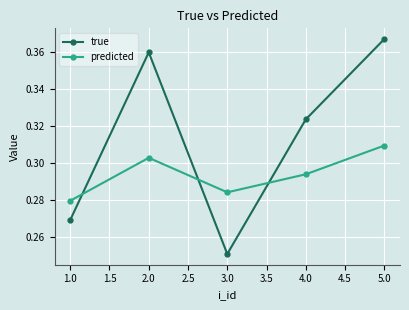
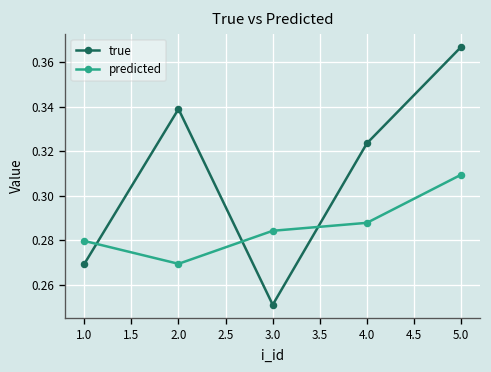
  {
    "true": {
      "1.0": 0.269,
-     "2.0": 0.360,
+     "2.0": 0.339,
      "3.0": 0.251,
      "4.0": 0.324,
      "5.0": 0.367
    },
    "predicted": {
      "1.0": 0.280,
-     "2.0": 0.303,
+     "2.0": 0.269,
      "3.0": 0.284,
-     "4.0": 0.294,
+     "4.0": 0.288,
      "5.0": 0.309
    }
  }
